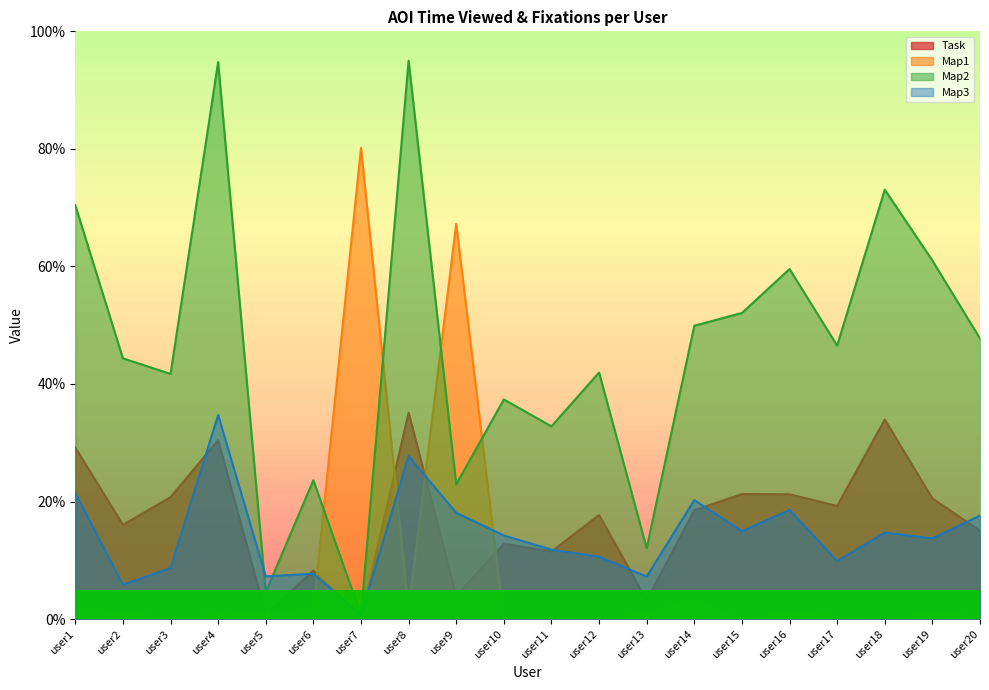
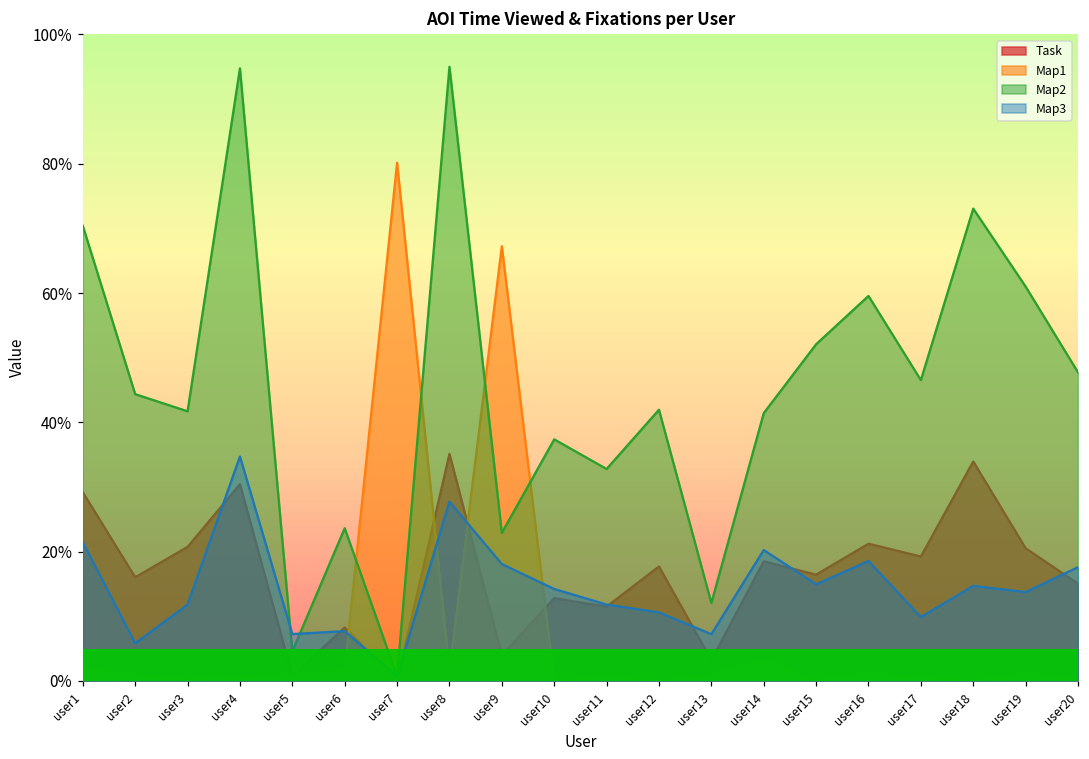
  {
    "Task": {
      "user1": "29%",
      "user2": "16%",
      "user3": "21%",
      "user4": "30%",
      "user6": "8%",
      "user8": "35%",
      "user10": "13%",
      "user12": "18%",
      "user14": "19%",
-     "user15": "21%",
+     "user15": "16%",
      "user16": "21%",
      "user17": "19%",
      "user18": "34%",
      "user19": "21%",
      "user20": "15%"
    },
    "Map1": {
      "user7": "80%",
      "user9": "67%"
    },
    "Map2": {
      "user1": "70%",
      "user2": "44%",
      "user3": "42%",
      "user4": "95%",
      "user6": "24%",
      "user8": "95%",
      "user9": "23%",
      "user10": "37%",
      "user11": "33%",
      "user12": "42%",
      "user13": "12%",
-     "user14": "50%",
+     "user14": "41%",
      "user15": "52%",
      "user16": "60%",
      "user17": "47%",
      "user18": "73%",
      "user19": "61%",
      "user20": "48%"
    },
    "Map3": {
      "user1": "21%",
      "user2": "6%",
-     "user3": "9%",
+     "user3": "12%",
      "user4": "35%",
      "user5": "7%",
      "user6": "8%",
      "user8": "28%",
      "user9": "18%",
      "user10": "14%",
      "user12": "11%",
      "user13": "7%",
      "user14": "20%",
      "user15": "15%",
      "user16": "19%",
      "user17": "10%",
      "user18": "15%",
      "user19": "14%",
      "user20": "18%"
    }
  }
